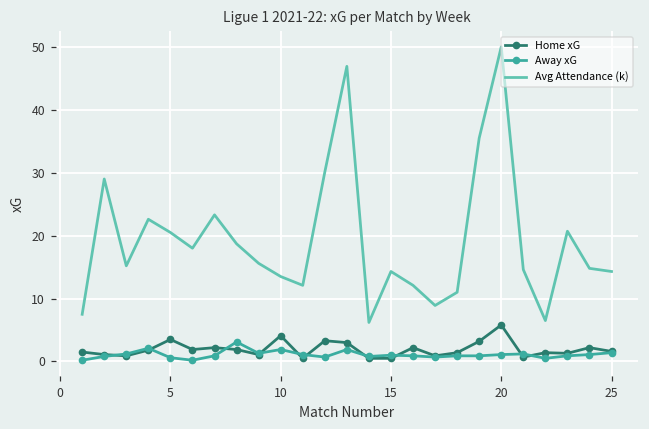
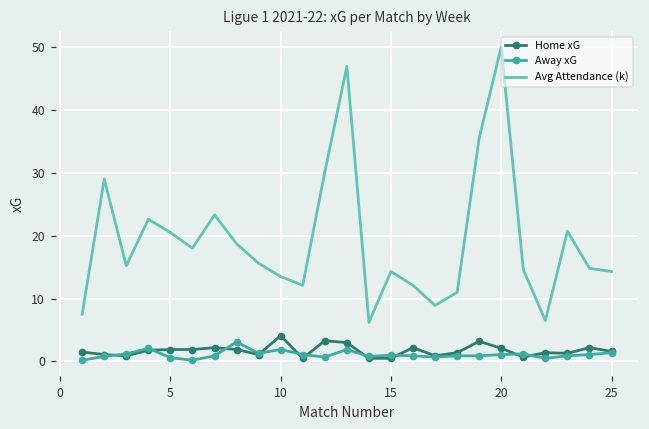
  {
    "Home xG": {
-     "5": 4,
+     "5": 2,
      "10": 4,
      "15": 1,
-     "20": 6
+     "20": 2
    }
  }
